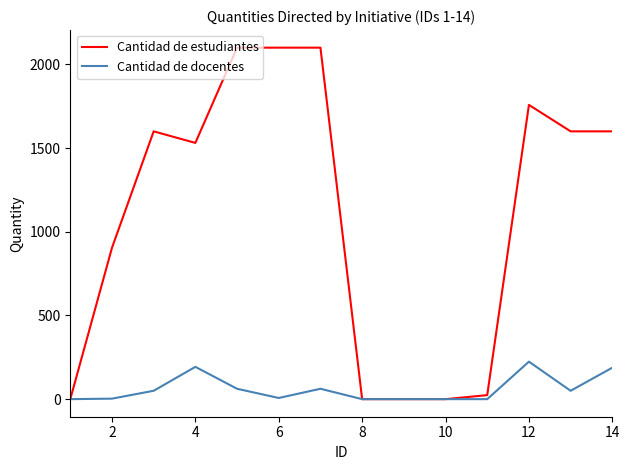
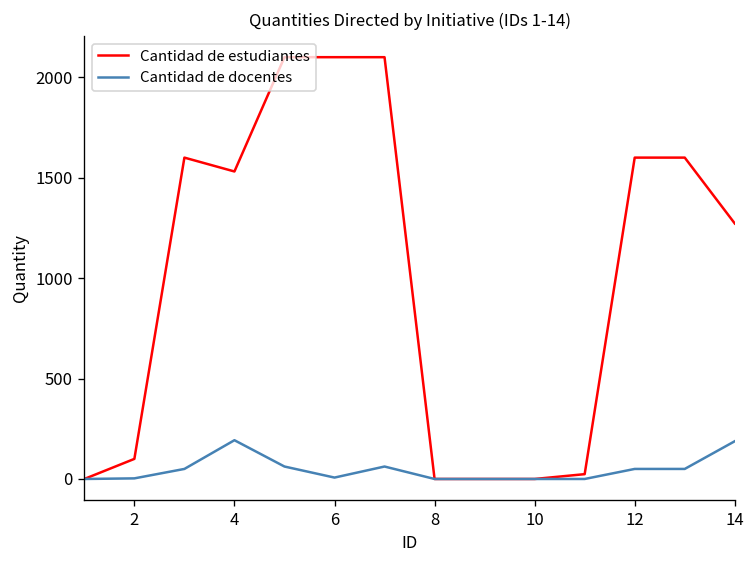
  {
    "Cantidad de estudiantes": {
-     "2": 900,
+     "2": 100,
      "4": 1530,
      "6": 2100,
-     "12": 1760,
-     "14": 1600
+     "12": 1600,
+     "14": 1270
    },
    "Cantidad de docentes": {
      "2": 0,
      "4": 190,
      "6": 10,
-     "12": 220,
+     "12": 50,
      "14": 190
    }
  }
